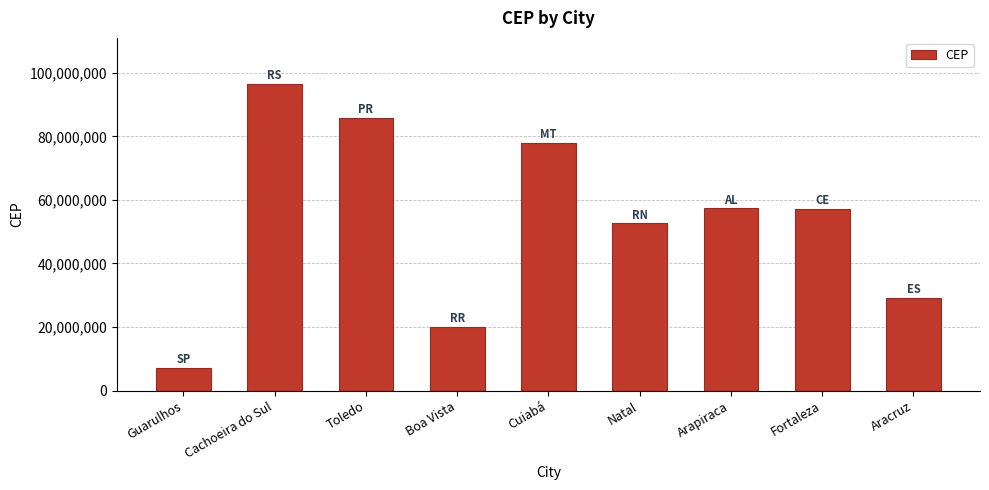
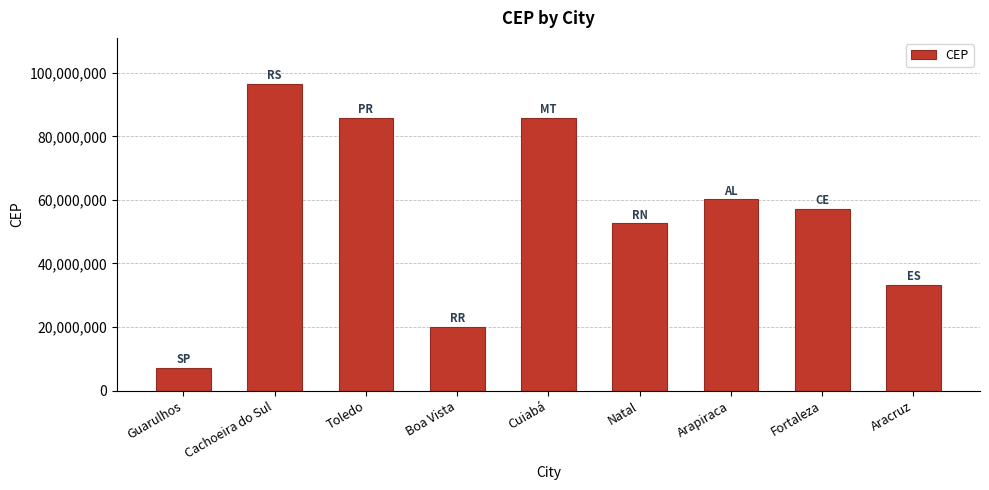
  {
    "Guarulhos": "7,000,000",
    "Cachoeira do Sul": "97,000,000",
    "Toledo": "86,000,000",
    "Boa Vista": "20,000,000",
-   "Cuiabá": "78,000,000",
+   "Cuiabá": "86,000,000",
    "Natal": "53,000,000",
-   "Arapiraca": "57,000,000",
+   "Arapiraca": "60,000,000",
    "Fortaleza": "57,000,000",
-   "Aracruz": "29,000,000"
+   "Aracruz": "33,000,000"
  }
